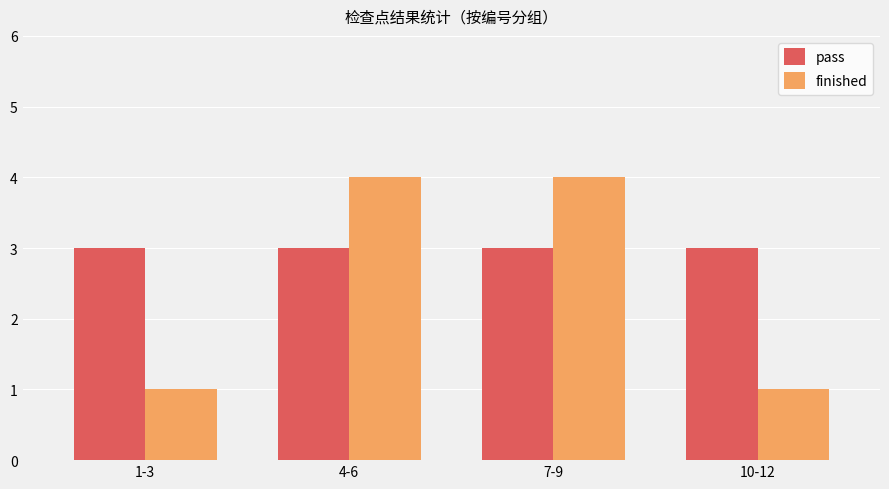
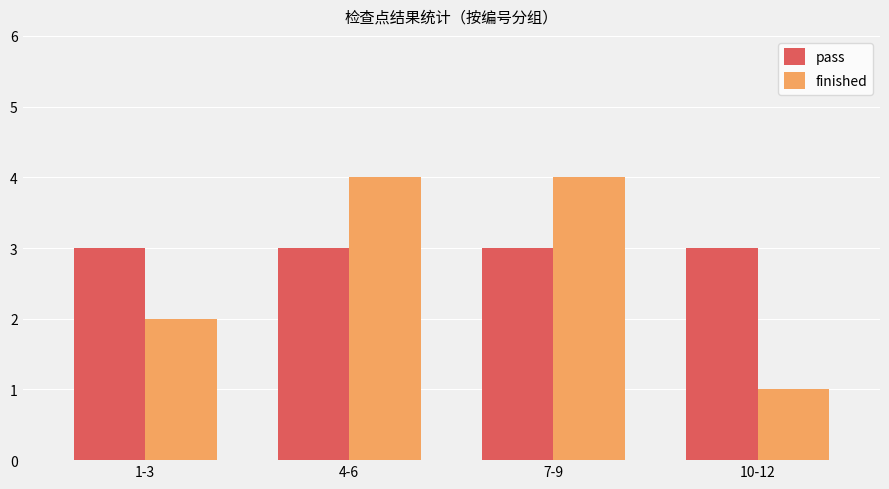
  {
    "pass": {
      "1-3": 3,
      "4-6": 3,
      "7-9": 3,
      "10-12": 3
    },
    "finished": {
-     "1-3": 1,
+     "1-3": 2,
      "4-6": 4,
      "7-9": 4,
      "10-12": 1
    }
  }
